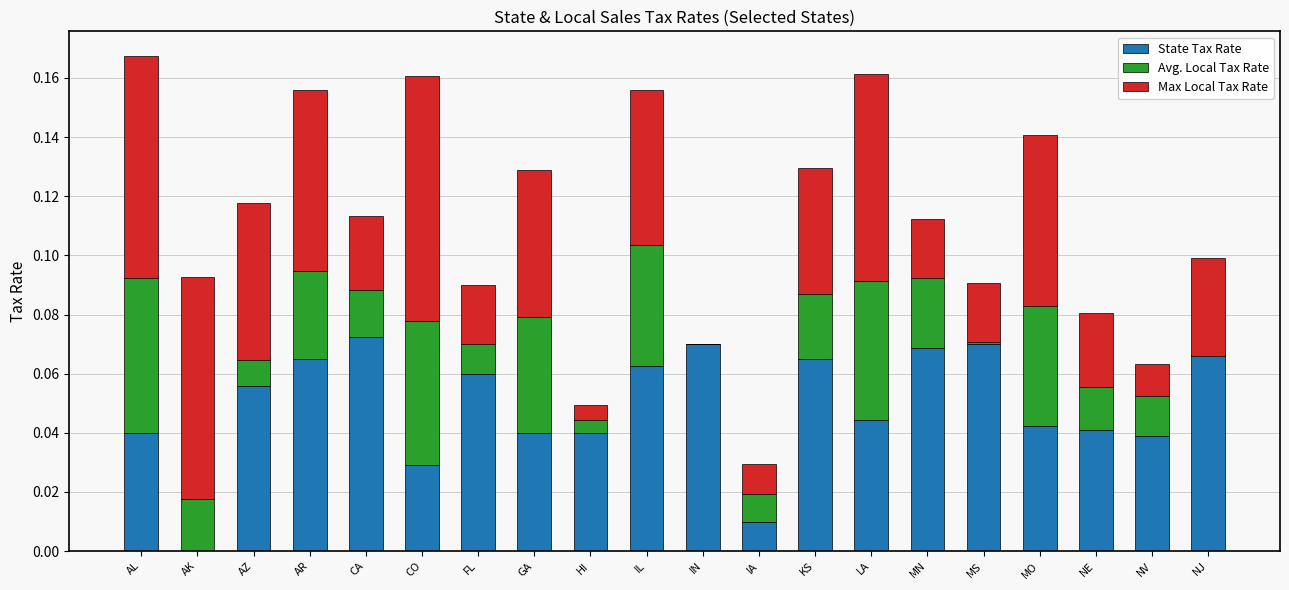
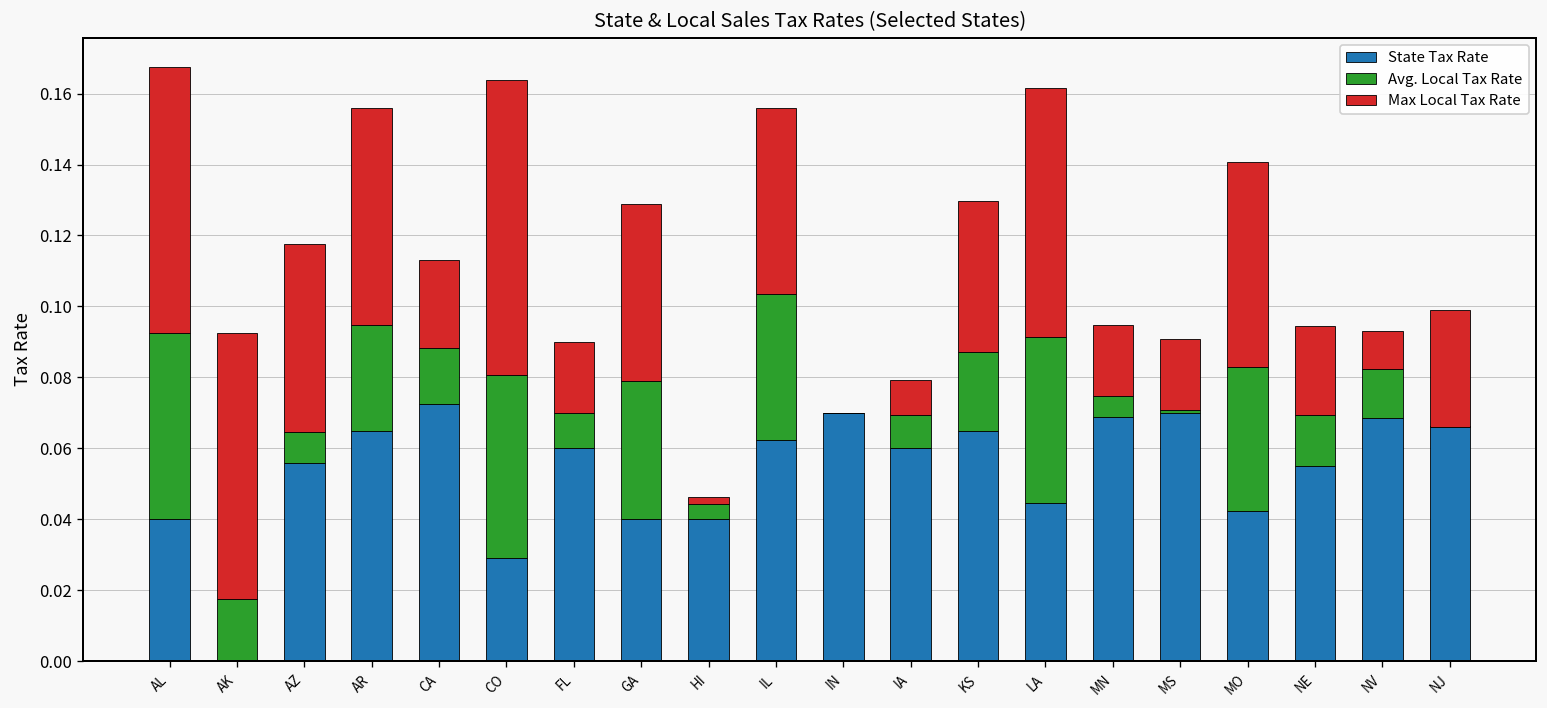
  {
    "State Tax Rate": {
      "AL": 0.040,
      "AK": 0.000,
      "AZ": 0.056,
      "AR": 0.065,
      "CA": 0.073,
      "CO": 0.029,
      "FL": 0.060,
      "GA": 0.040,
      "HI": 0.040,
      "IL": 0.063,
      "IN": 0.070,
-     "IA": 0.01,
+     "IA": 0.06,
      "KS": 0.065,
      "LA": 0.045,
      "MN": 0.069,
      "MS": 0.070,
      "MO": 0.042,
-     "NE": 0.041,
-     "NV": 0.039,
+     "NE": 0.055,
+     "NV": 0.069,
      "NJ": 0.066
    },
    "Avg. Local Tax Rate": {
      "AL": 0.052,
      "AK": 0.018,
      "AZ": 0.009,
      "AR": 0.030,
      "CA": 0.016,
-     "CO": 0.049,
+     "CO": 0.052,
      "FL": 0.010,
      "GA": 0.039,
      "HI": 0.004,
      "IL": 0.041,
      "IN": 0.000,
      "IA": 0.009,
      "KS": 0.022,
      "LA": 0.047,
-     "MN": 0.024,
+     "MN": 0.006,
      "MO": 0.041,
      "NE": 0.014,
      "NV": 0.014
    },
    "Max Local Tax Rate": {
      "AL": 0.075,
      "AK": 0.075,
      "AZ": 0.053,
      "AR": 0.061,
      "CA": 0.025,
      "CO": 0.083,
      "FL": 0.020,
      "GA": 0.050,
-     "HI": 0.005,
+     "HI": 0.002,
      "IL": 0.052,
      "IN": 0.000,
      "IA": 0.010,
      "KS": 0.043,
      "LA": 0.070,
      "MN": 0.020,
      "MS": 0.020,
      "MO": 0.058,
      "NE": 0.025,
      "NV": 0.011,
      "NJ": 0.033
    }
  }
